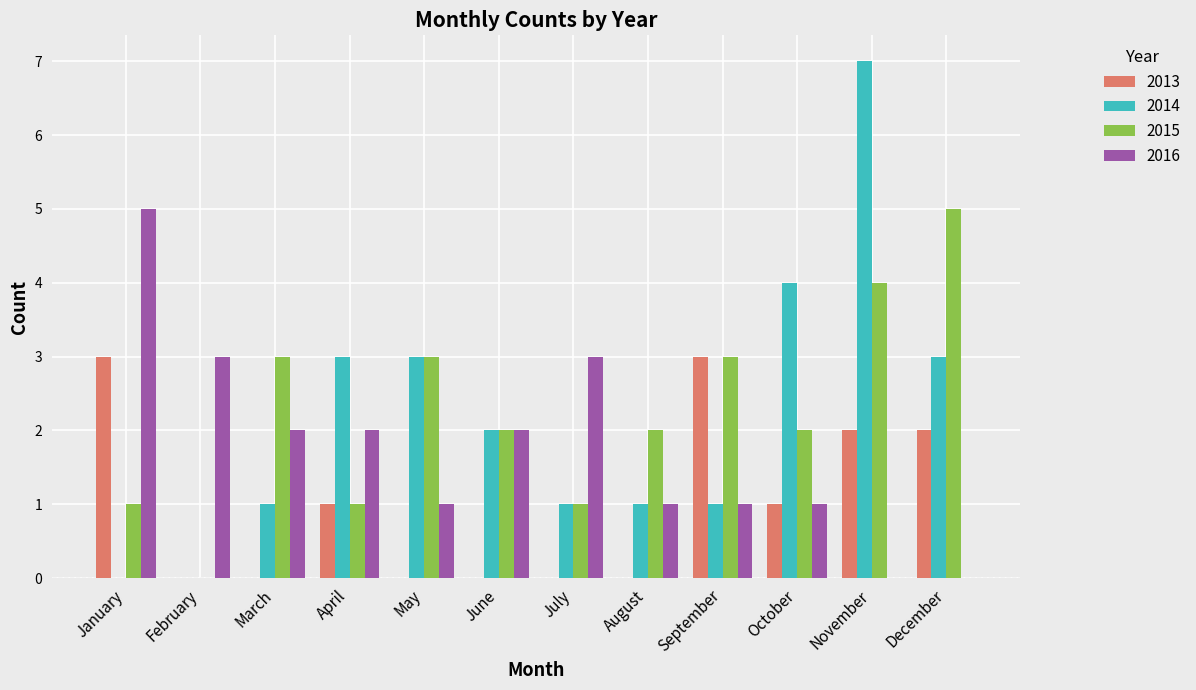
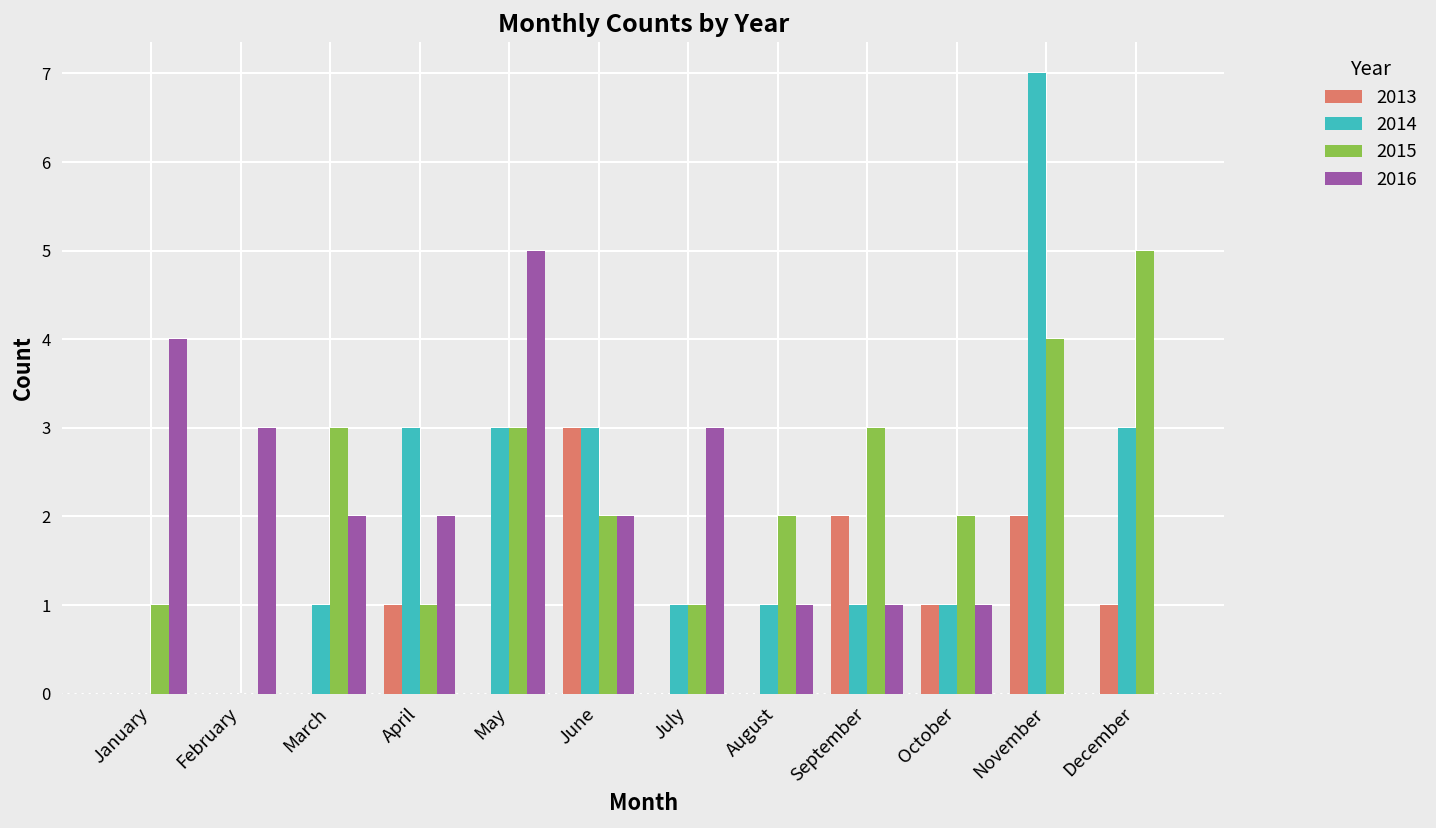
  {
    "2013": {
-     "January": 3,
+     "January": 0,
      "February": 0,
      "March": 0,
      "April": 1,
      "May": 0,
-     "June": 0,
+     "June": 3,
      "July": 0,
      "August": 0,
-     "September": 3,
+     "September": 2,
      "October": 1,
      "November": 2,
-     "December": 2
+     "December": 1
    },
    "2014": {
      "January": 0,
      "February": 0,
      "March": 1,
      "April": 3,
      "May": 3,
-     "June": 2,
+     "June": 3,
      "July": 1,
      "August": 1,
      "September": 1,
-     "October": 4,
+     "October": 1,
      "November": 7,
      "December": 3
    },
    "2015": {
      "January": 1,
      "February": 0,
      "March": 3,
      "April": 1,
      "May": 3,
      "June": 2,
      "July": 1,
      "August": 2,
      "September": 3,
      "October": 2,
      "November": 4,
      "December": 5
    },
    "2016": {
-     "January": 5,
+     "January": 4,
      "February": 3,
      "March": 2,
      "April": 2,
-     "May": 1,
+     "May": 5,
      "June": 2,
      "July": 3,
      "August": 1,
      "September": 1,
      "October": 1,
      "November": 0,
      "December": 0
    }
  }
